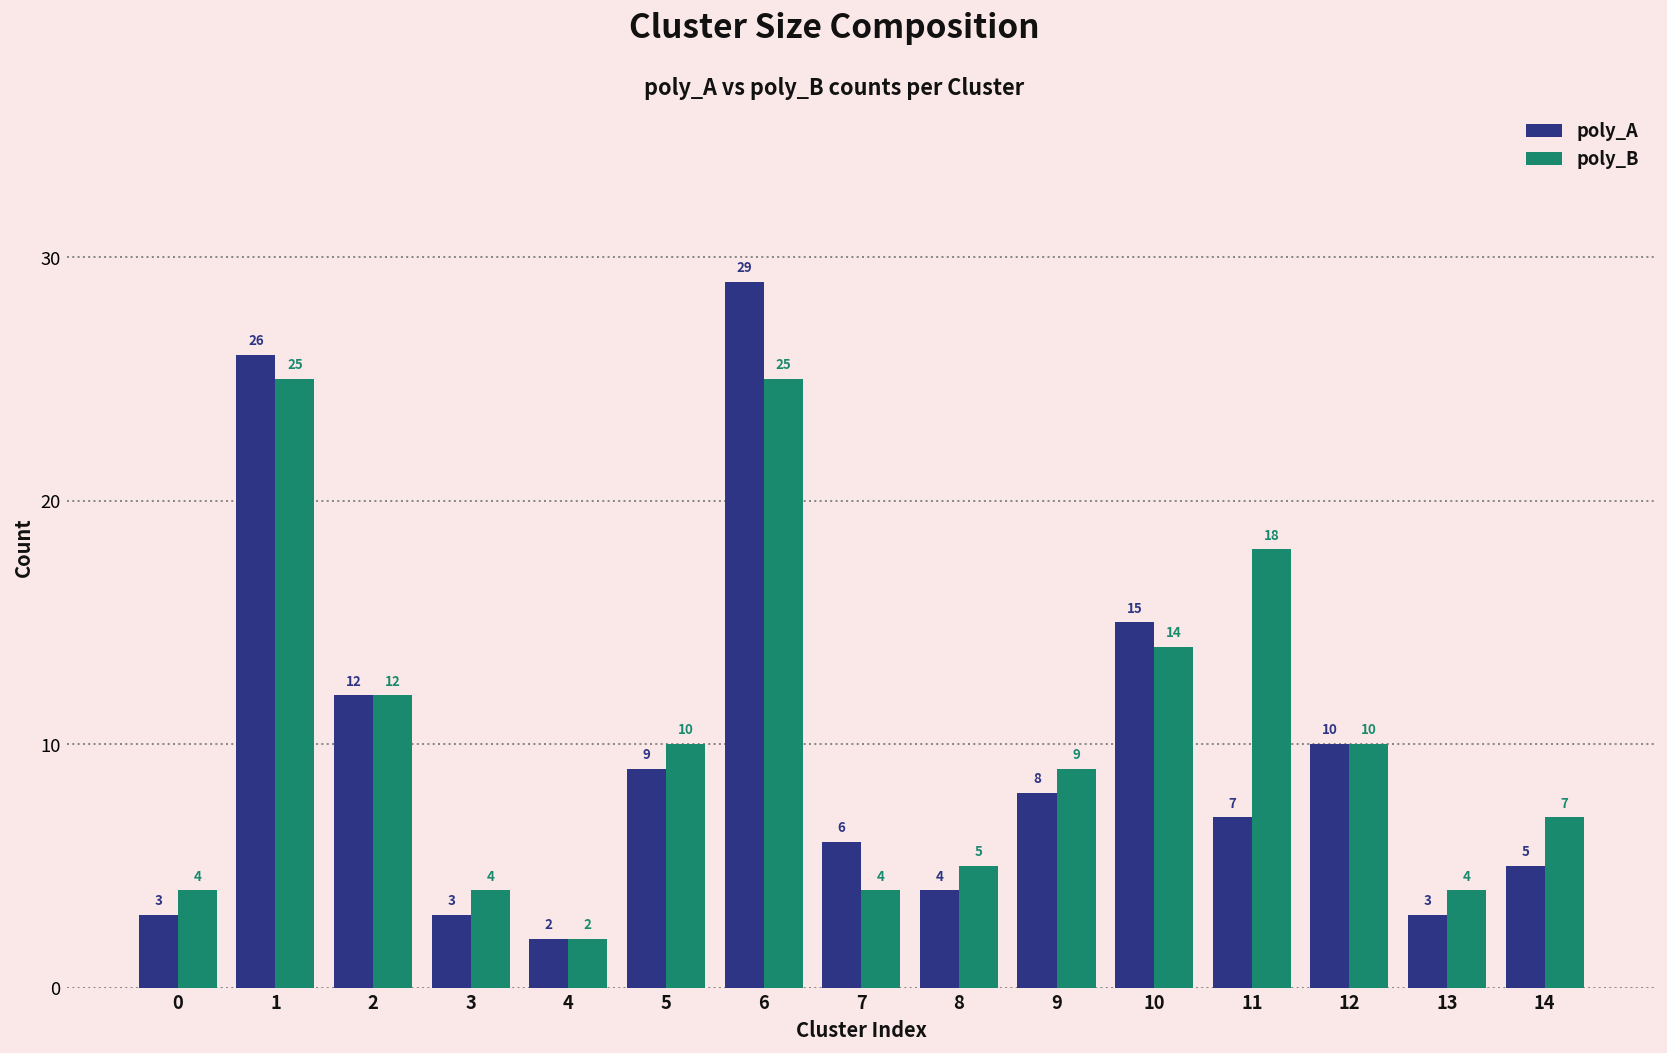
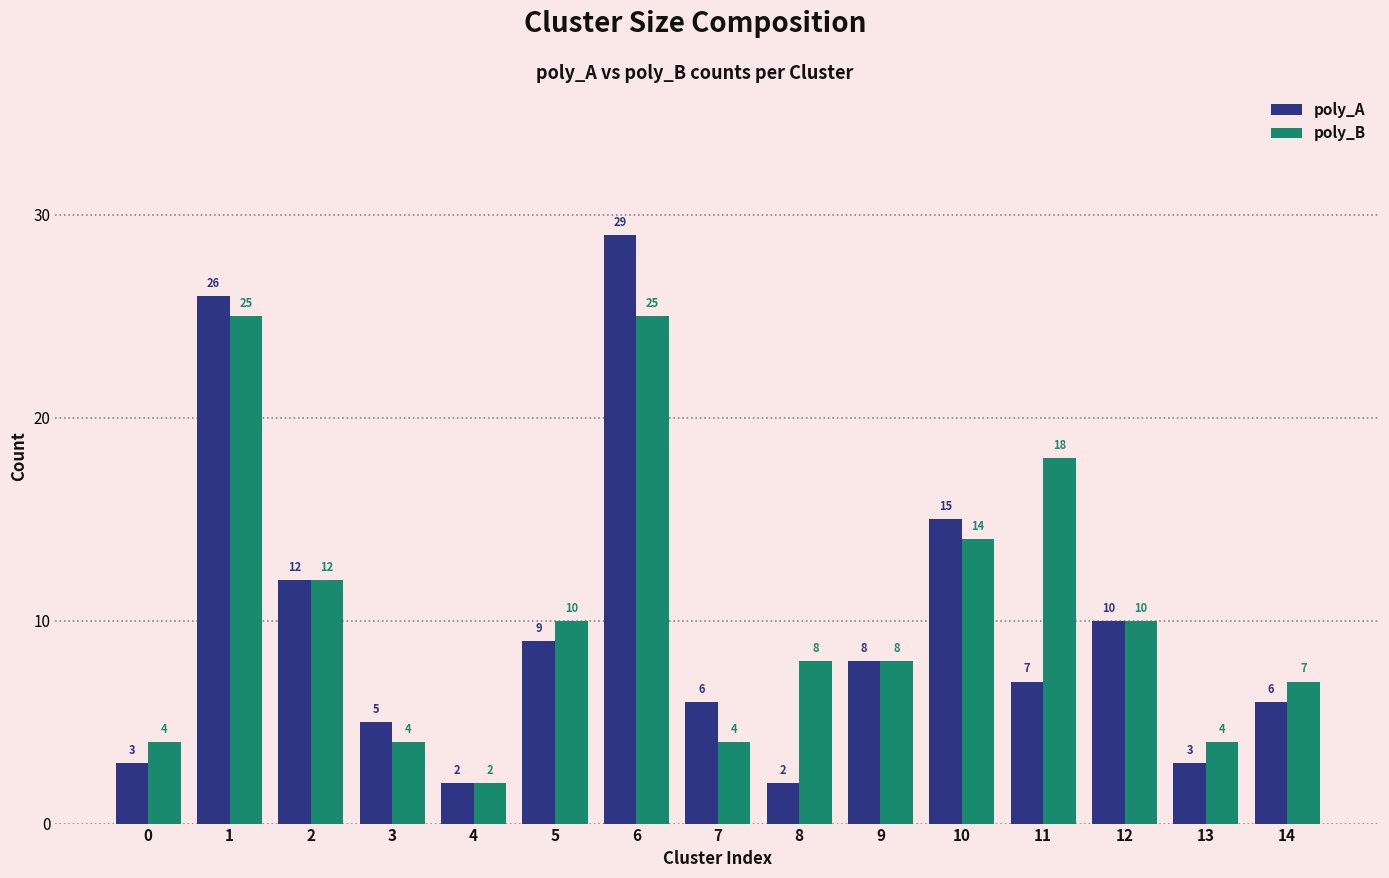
  {
    "poly_A": {
      "0": 3,
      "1": 26,
      "2": 12,
-     "3": 3,
+     "3": 5,
      "4": 2,
      "5": 9,
      "6": 29,
      "7": 6,
-     "8": 4,
+     "8": 2,
      "9": 8,
      "10": 15,
      "11": 7,
      "12": 10,
      "13": 3,
-     "14": 5
+     "14": 6
    },
    "poly_B": {
      "0": 4,
      "1": 25,
      "2": 12,
      "3": 4,
      "4": 2,
      "5": 10,
      "6": 25,
      "7": 4,
-     "8": 5,
-     "9": 9,
+     "8": 8,
+     "9": 8,
      "10": 14,
      "11": 18,
      "12": 10,
      "13": 4,
      "14": 7
    }
  }
